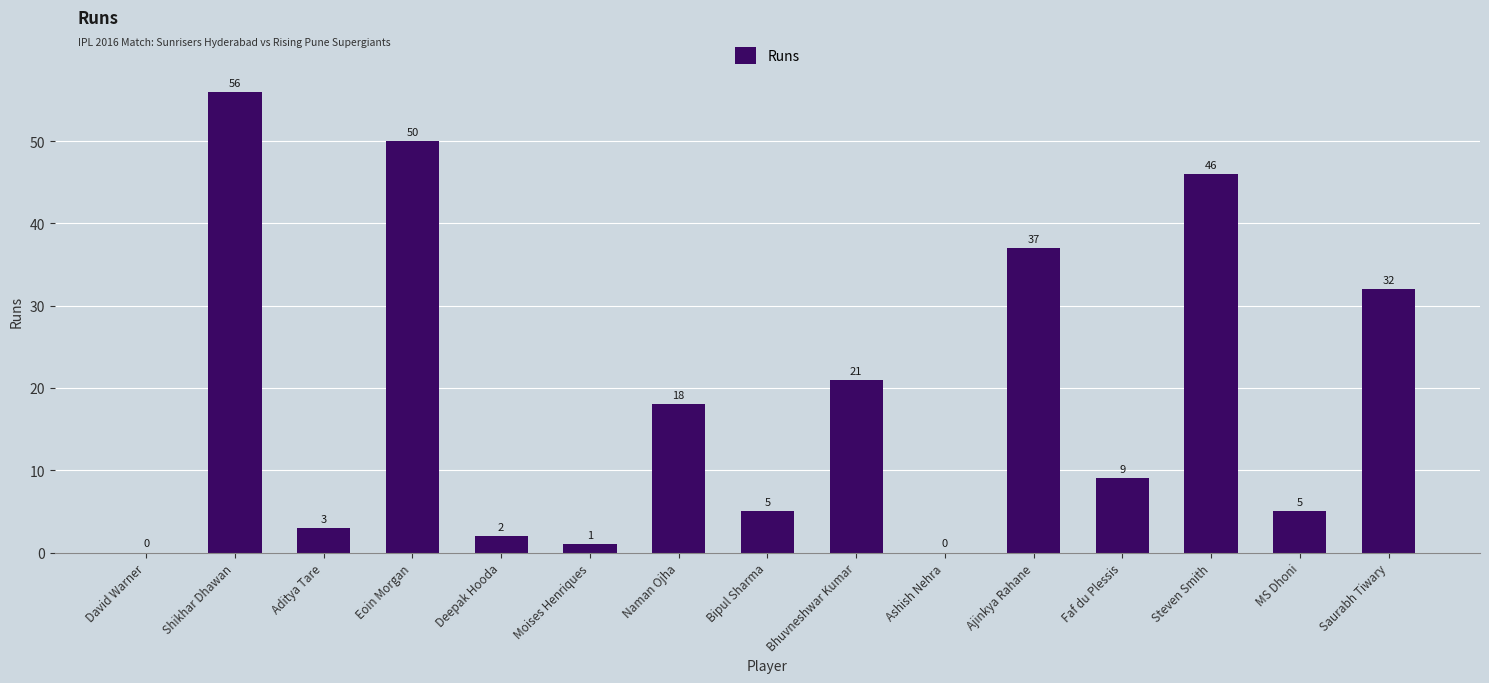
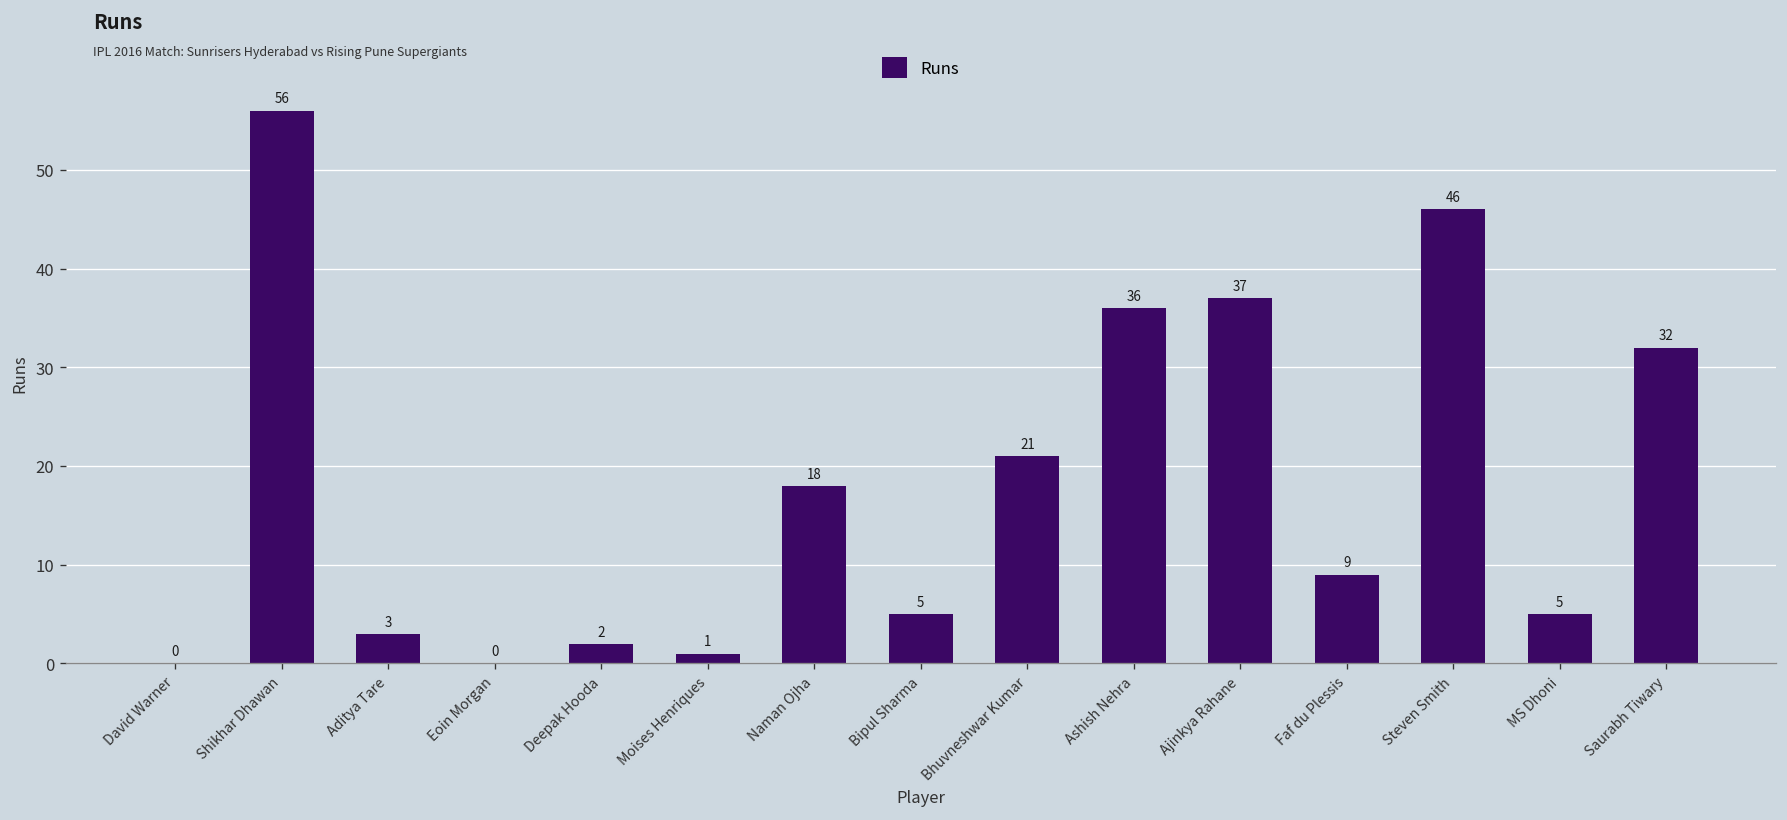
  {
    "David Warner": 0,
    "Shikhar Dhawan": 56,
    "Aditya Tare": 3,
-   "Eoin Morgan": 50,
+   "Eoin Morgan": 0,
    "Deepak Hooda": 2,
    "Moises Henriques": 1,
    "Naman Ojha": 18,
    "Bipul Sharma": 5,
    "Bhuvneshwar Kumar": 21,
-   "Ashish Nehra": 0,
+   "Ashish Nehra": 36,
    "Ajinkya Rahane": 37,
    "Faf du Plessis": 9,
    "Steven Smith": 46,
    "MS Dhoni": 5,
    "Saurabh Tiwary": 32
  }
